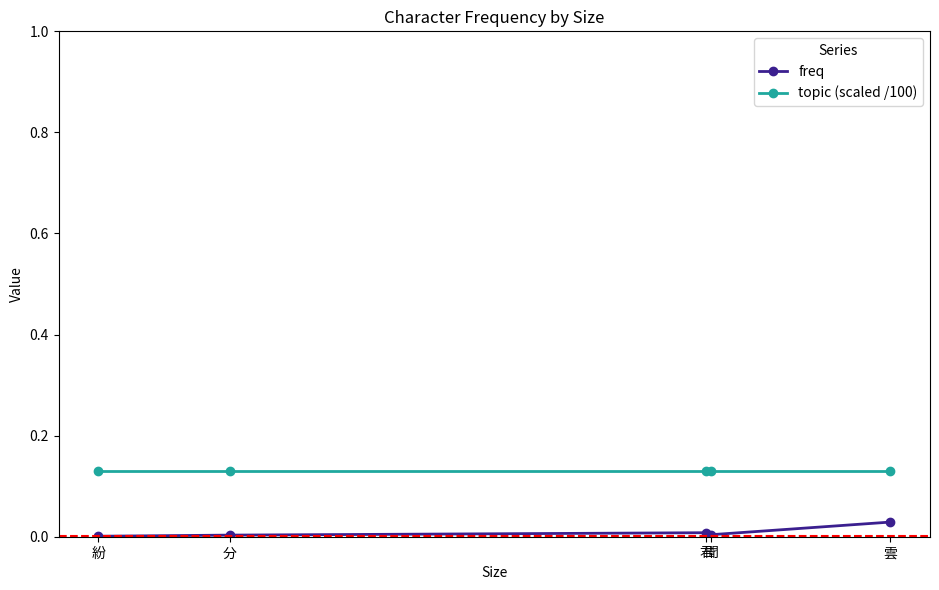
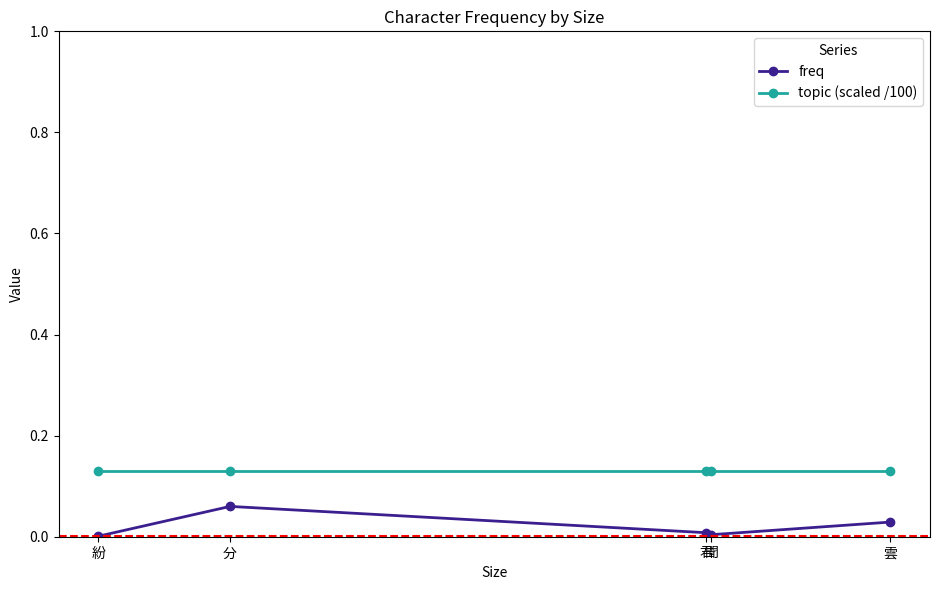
  {
    "freq": {
      "紛": 0.00,
-     "分": 0.00,
+     "分": 0.06,
      "雲": 0.03
    },
    "topic (scaled /100)": {
      "紛": 0.13,
      "分": 0.13,
      "雲": 0.13
    }
  }
